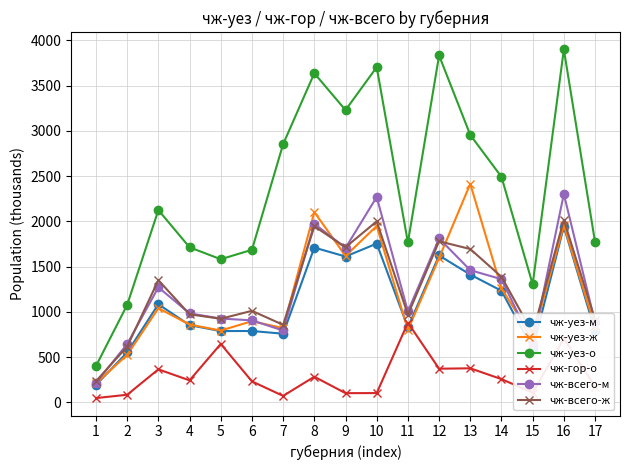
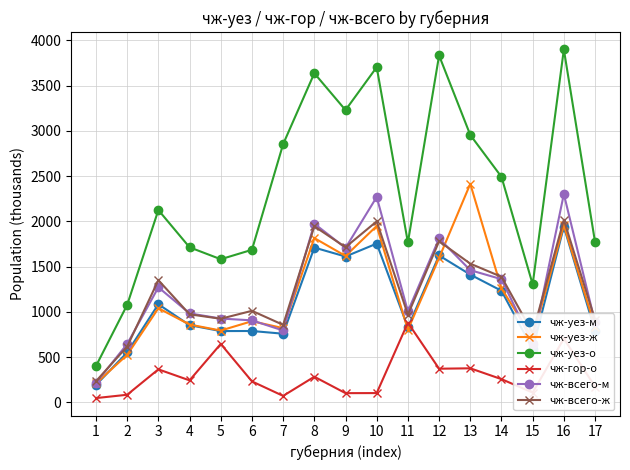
  {
    "чж-уез-м": {
      "3": 1100,
      "6": 800,
      "7": 800,
      "8": 1700,
      "10": 1800,
      "13": 1400
    },
    "чж-уез-ж": {
      "3": 1000,
-     "8": 2100,
+     "8": 1800,
      "10": 1900,
      "13": 2400
    },
    "чж-уез-о": {
      "1": 400,
      "2": 1100,
      "3": 2100,
      "4": 1700,
      "5": 1600,
      "6": 1700,
      "7": 2900,
      "8": 3600,
      "9": 3200,
      "10": 3700,
      "11": 1800,
      "12": 3800,
      "13": 3000,
      "14": 2500,
      "15": 1300,
      "16": 3900,
      "17": 1800
    },
    "чж-гор-о": {
      "1": 0,
      "2": 100,
      "3": 400,
      "4": 200,
      "5": 600,
      "6": 200,
      "7": 100,
      "8": 300,
      "9": 100,
      "10": 100,
      "11": 900,
      "12": 400,
      "13": 400,
      "14": 300
    },
    "чж-всего-м": {
      "3": 1300,
      "8": 2000,
      "10": 2300,
      "11": 1000,
      "12": 1800,
      "13": 1500,
      "16": 2300
    },
    "чж-всего-ж": {
      "3": 1400,
      "6": 1000,
      "7": 900,
      "8": 1900,
      "10": 2000,
      "11": 1000,
      "12": 1800,
-     "13": 1700,
+     "13": 1500,
      "16": 2000
    }
  }
